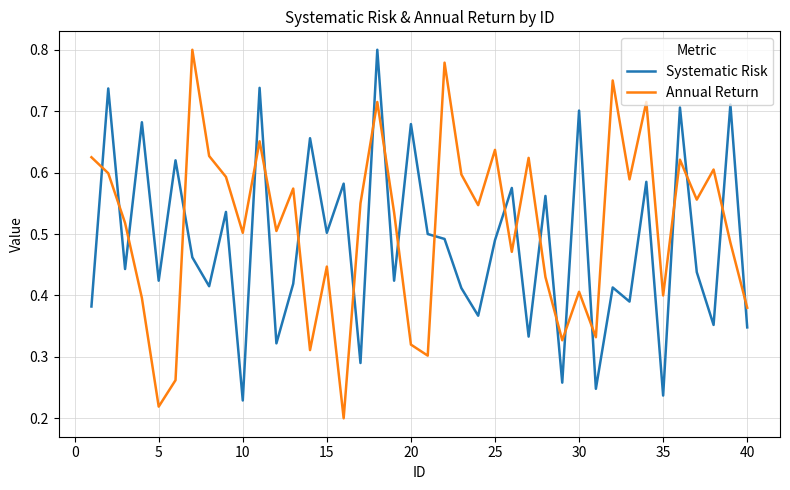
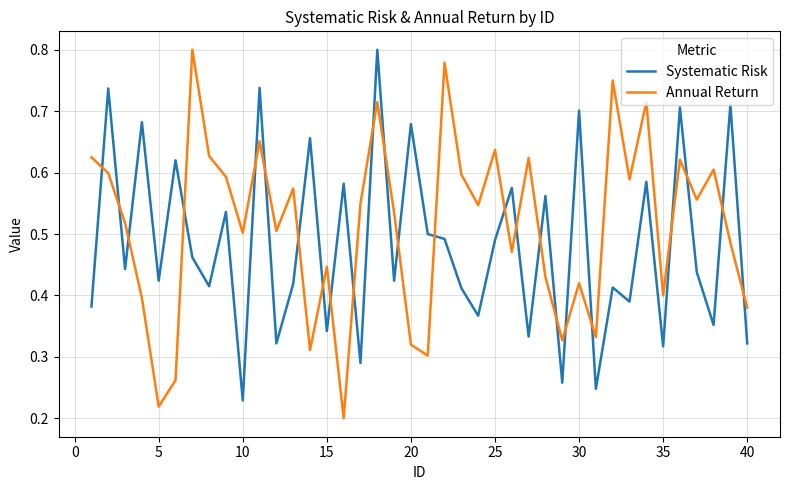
  {
    "Systematic Risk": {
      "5": 0.42,
      "10": 0.23,
-     "15": 0.50,
+     "15": 0.34,
      "20": 0.68,
      "25": 0.49,
      "30": 0.70,
-     "35": 0.24,
-     "40": 0.35
+     "35": 0.32,
+     "40": 0.32
    },
    "Annual Return": {
      "5": 0.22,
      "10": 0.50,
      "15": 0.45,
      "20": 0.32,
      "25": 0.64,
-     "30": 0.41,
+     "30": 0.42,
      "35": 0.40,
      "40": 0.38
    }
  }
